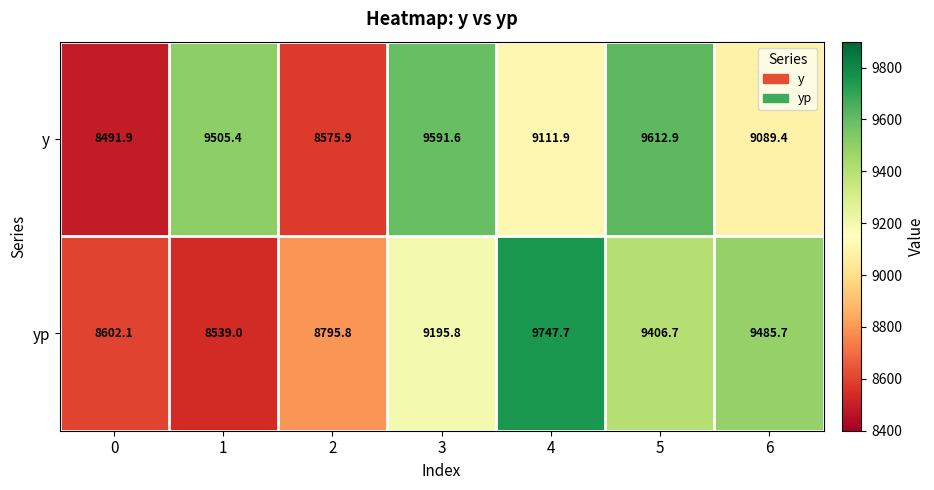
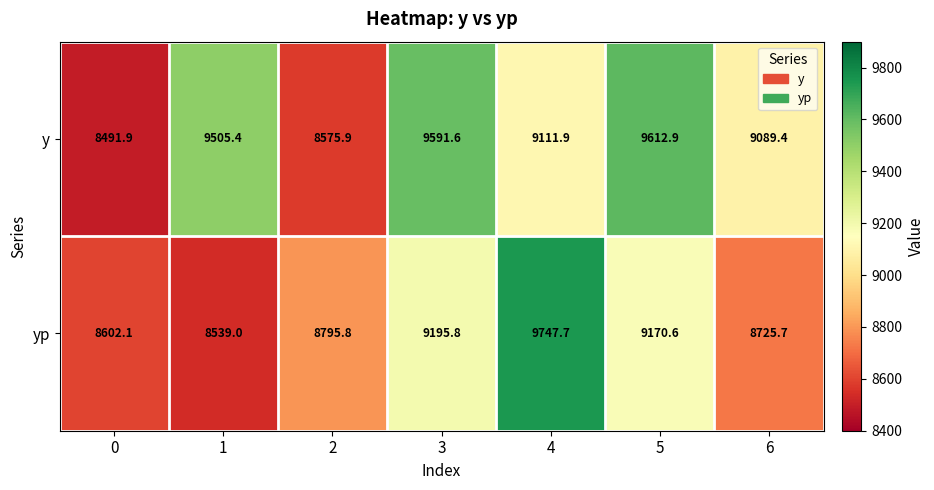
  {
    "y": {
      "0": 8491.9,
      "1": 9505.4,
      "2": 8575.9,
      "3": 9591.6,
      "4": 9111.9,
      "5": 9612.9,
      "6": 9089.4
    },
    "yp": {
      "0": 8602.1,
      "1": 8539.0,
      "2": 8795.8,
      "3": 9195.8,
      "4": 9747.7,
-     "5": 9406.7,
-     "6": 9485.7
+     "5": 9170.6,
+     "6": 8725.7
    }
  }
